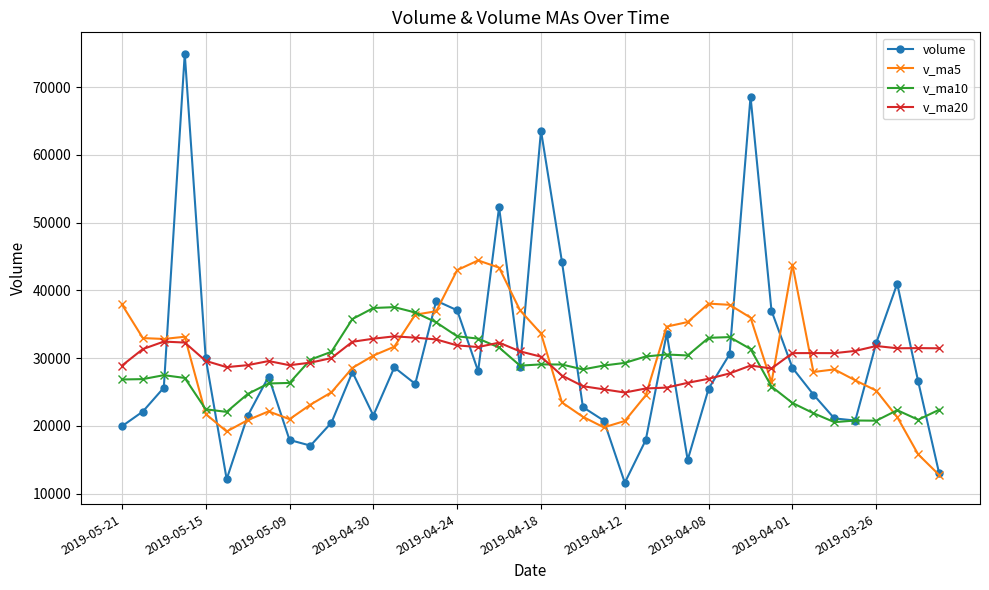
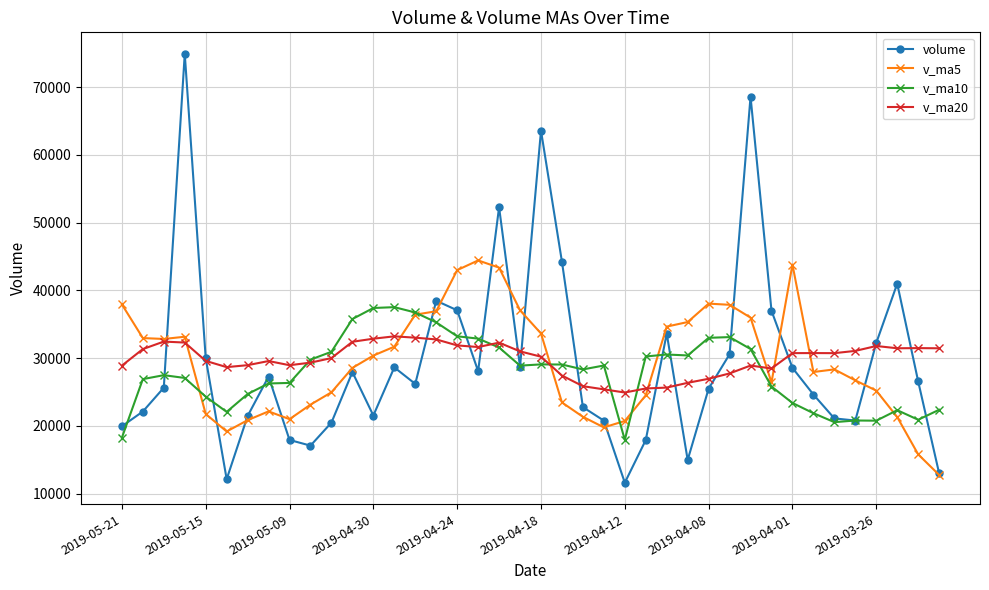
  {
    "volume": {
      "2019-05-21": 20000,
      "2019-05-15": 30000,
      "2019-05-09": 18000,
      "2019-04-30": 22000,
      "2019-04-24": 37000,
      "2019-04-18": 64000,
      "2019-04-12": 12000,
      "2019-04-08": 26000,
      "2019-04-01": 29000,
      "2019-03-26": 32000
    },
    "v_ma5": {
      "2019-05-21": 38000,
      "2019-05-15": 22000,
      "2019-05-09": 21000,
      "2019-04-30": 30000,
      "2019-04-24": 43000,
      "2019-04-18": 34000,
      "2019-04-12": 21000,
      "2019-04-08": 38000,
      "2019-04-01": 44000,
      "2019-03-26": 25000
    },
    "v_ma10": {
-     "2019-05-21": 27000,
-     "2019-05-15": 22000,
+     "2019-05-21": 18000,
+     "2019-05-15": 24000,
      "2019-05-09": 26000,
      "2019-04-30": 37000,
      "2019-04-24": 33000,
      "2019-04-18": 29000,
-     "2019-04-12": 29000,
+     "2019-04-12": 18000,
      "2019-04-08": 33000,
      "2019-04-01": 23000,
      "2019-03-26": 21000
    },
    "v_ma20": {
      "2019-05-21": 29000,
      "2019-05-15": 30000,
      "2019-05-09": 29000,
      "2019-04-30": 33000,
      "2019-04-24": 32000,
      "2019-04-18": 30000,
      "2019-04-12": 25000,
      "2019-04-08": 27000,
      "2019-04-01": 31000,
      "2019-03-26": 32000
    }
  }
